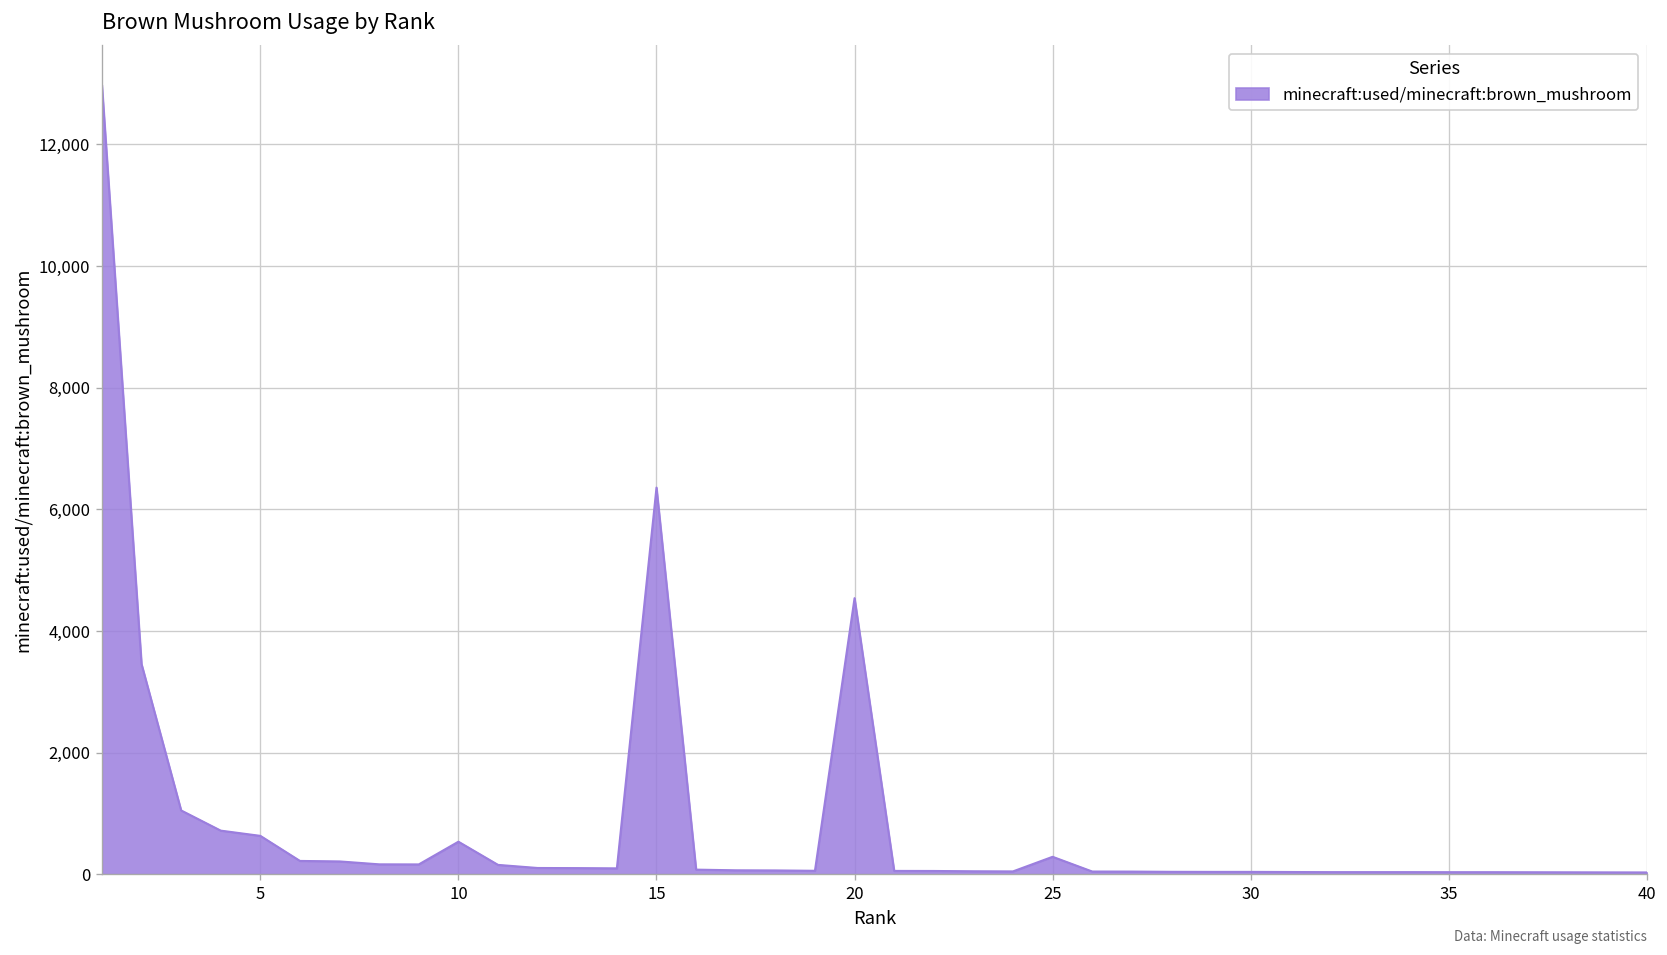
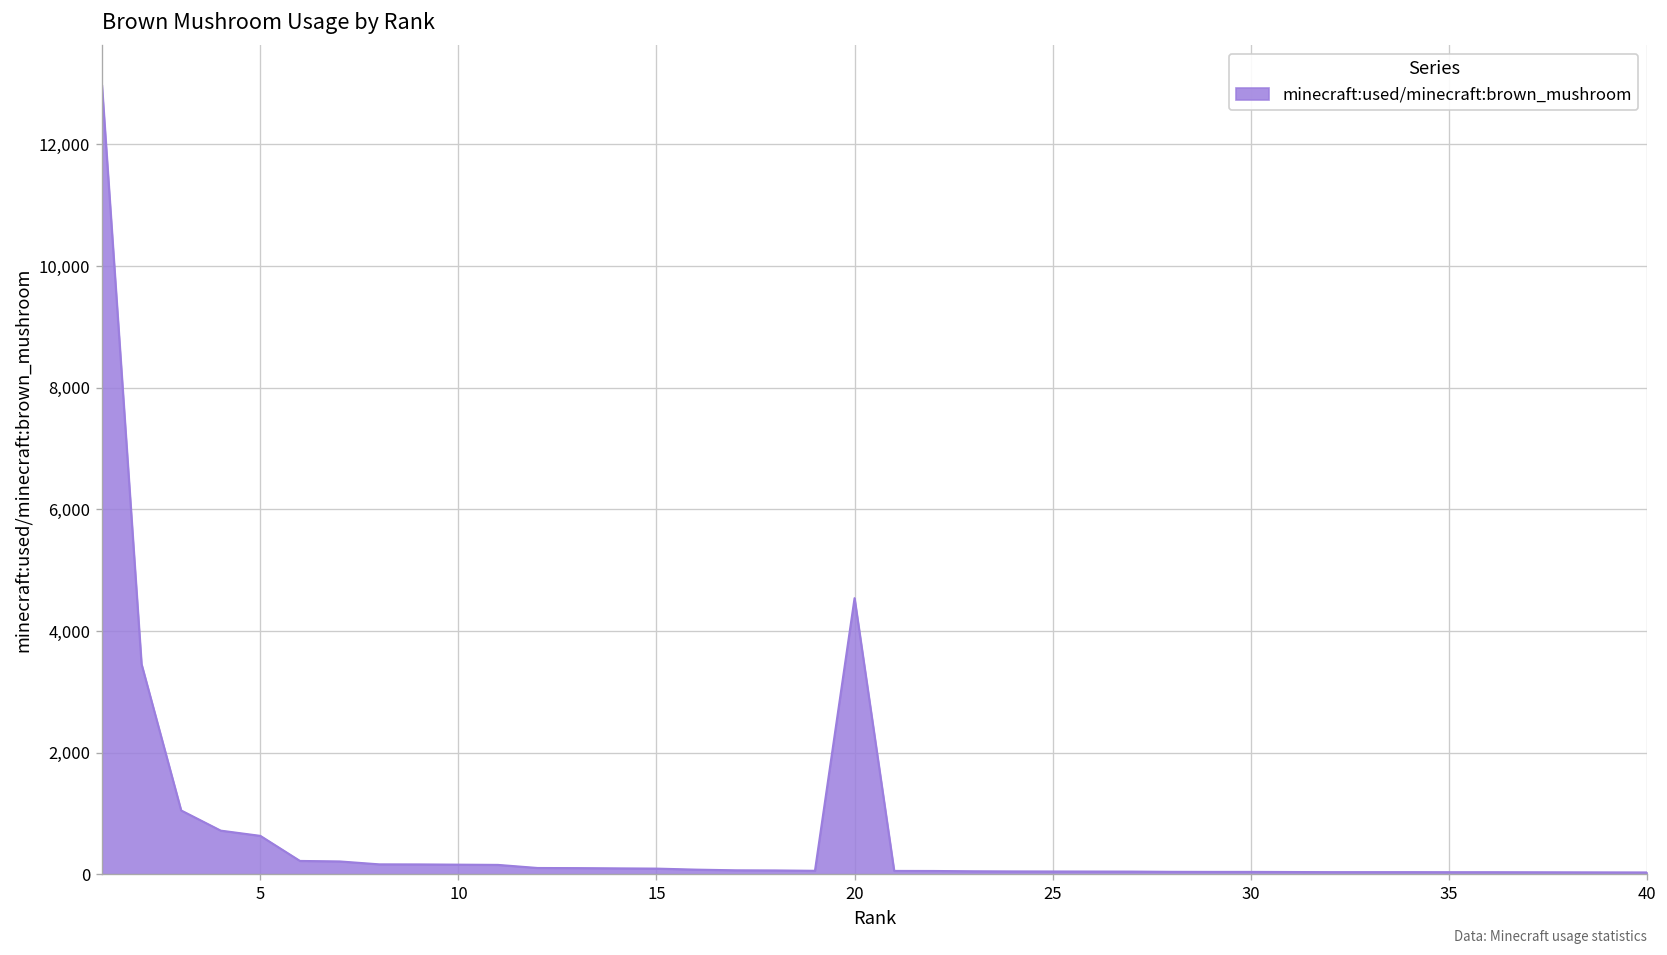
  {
    "5": "600",
-   "10": "500",
-   "15": "6,400",
+   "10": "200",
+   "15": "100",
    "20": "4,500",
-   "25": "300",
+   "25": "0",
    "30": "0",
    "35": "0",
    "40": "0"
  }
